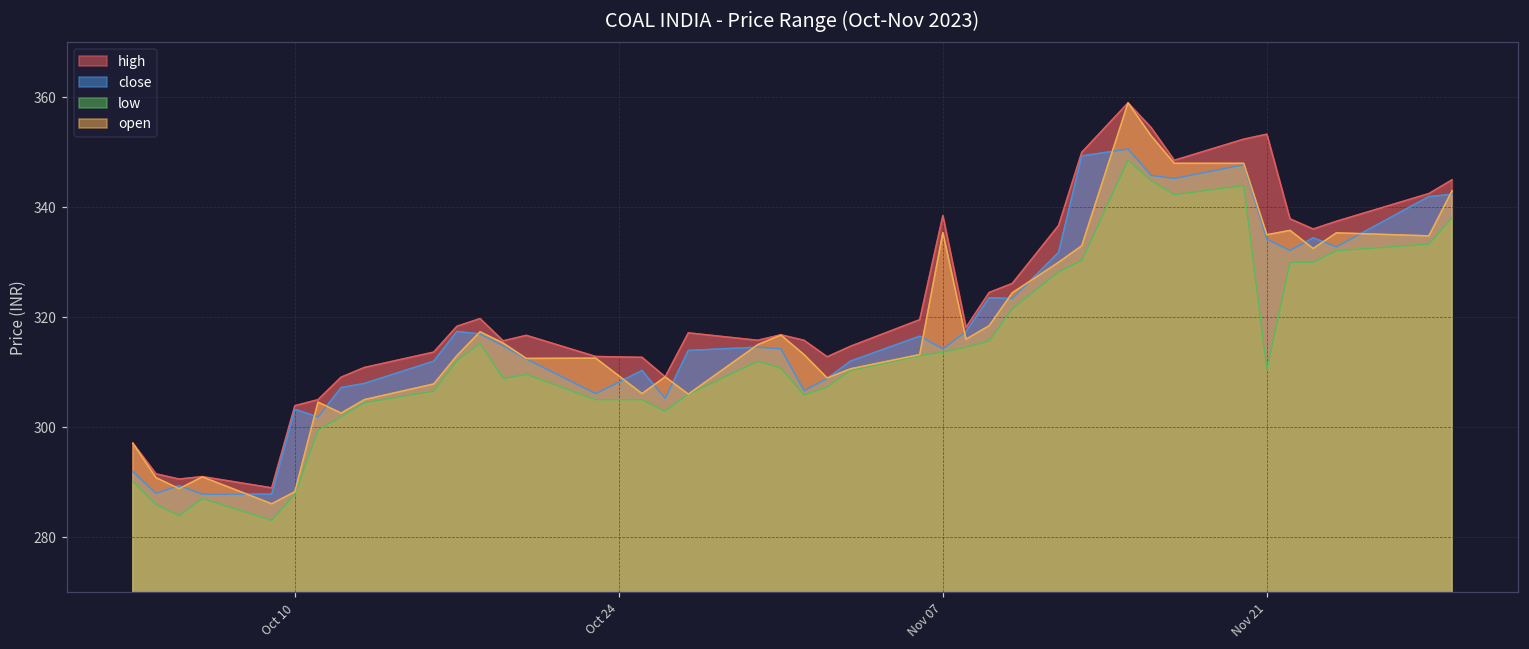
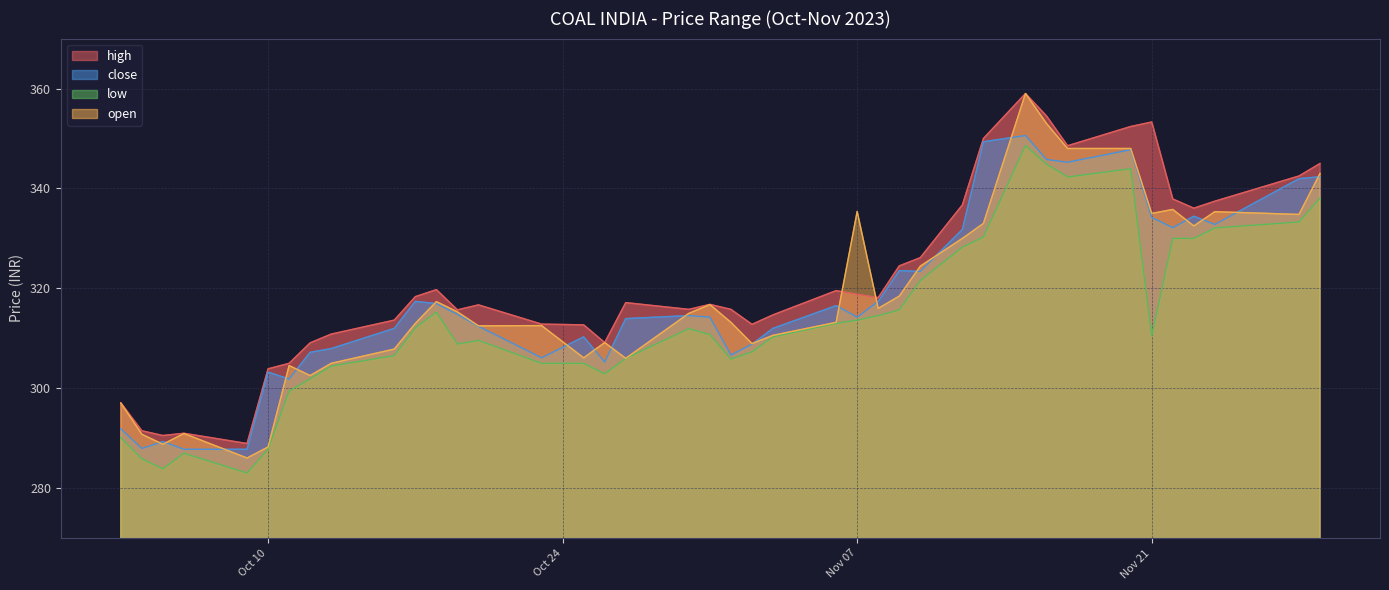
  {
    "high": {
      "Oct 10": 304,
-     "Nov 07": 339,
+     "Nov 07": 319,
      "Nov 21": 353
    },
    "close": {
      "Oct 10": 303,
      "Nov 07": 314,
      "Nov 21": 334
    },
    "low": {
      "Nov 07": 314,
      "Nov 21": 310
    },
    "open": {
      "Nov 07": 335,
      "Nov 21": 335
    }
  }
